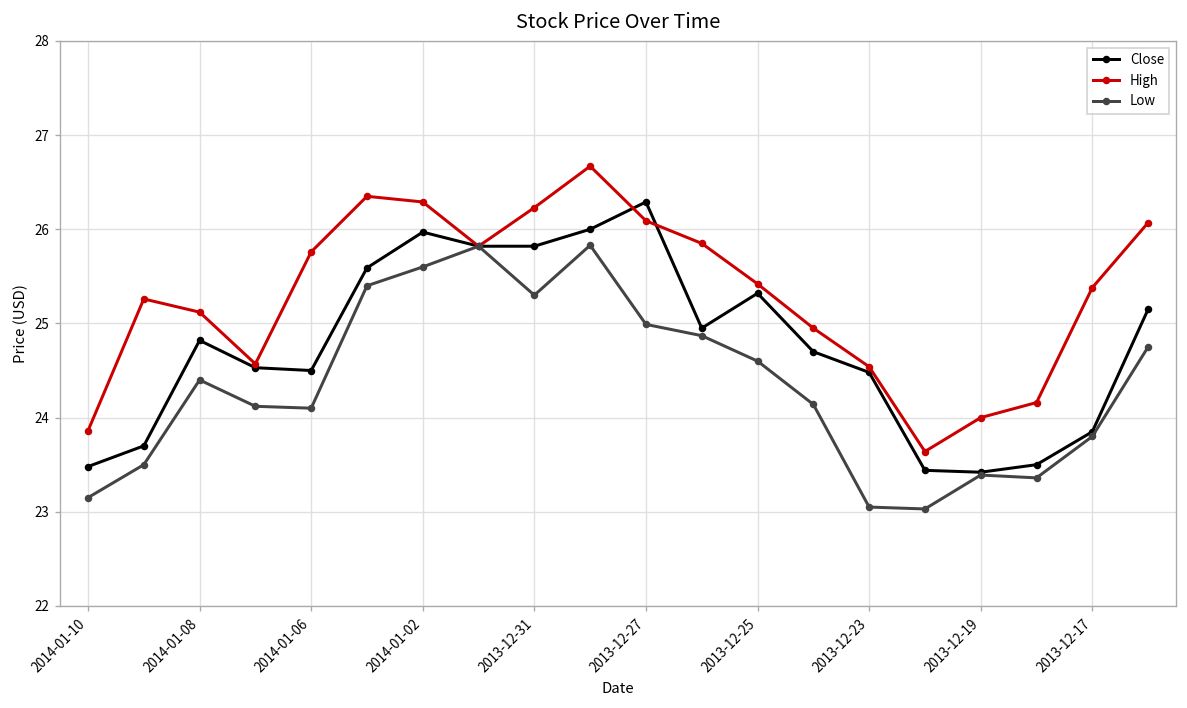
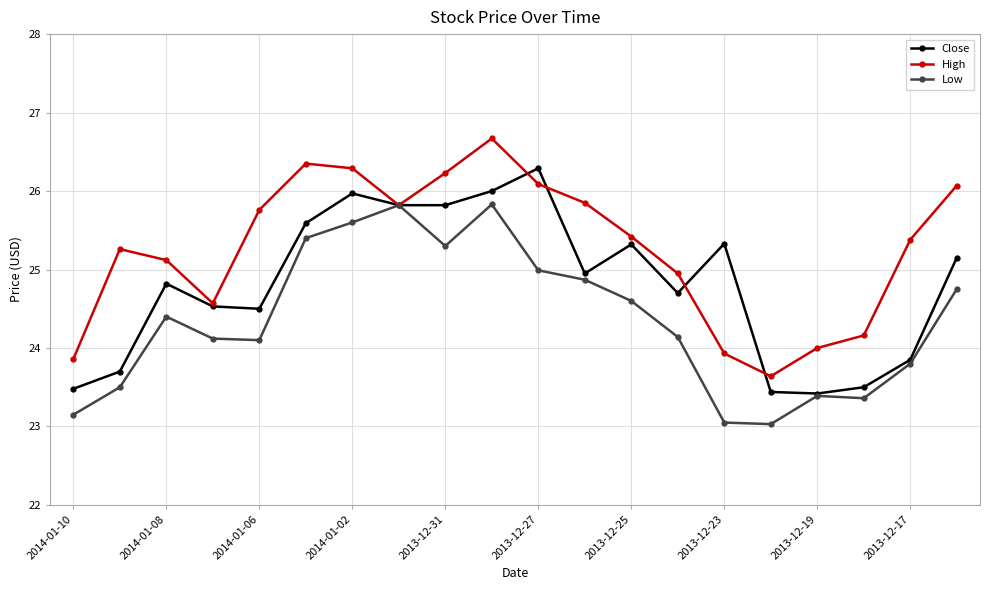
  {
    "Close": {
      "2014-01-10": 23.5,
      "2014-01-08": 24.8,
      "2014-01-06": 24.5,
      "2014-01-02": 26.0,
      "2013-12-31": 25.8,
      "2013-12-27": 26.3,
      "2013-12-25": 25.3,
-     "2013-12-23": 24.5,
+     "2013-12-23": 25.3,
      "2013-12-17": 23.9
    },
    "High": {
      "2014-01-10": 23.9,
      "2014-01-08": 25.1,
      "2014-01-06": 25.8,
      "2014-01-02": 26.3,
      "2013-12-31": 26.2,
      "2013-12-27": 26.1,
      "2013-12-25": 25.4,
-     "2013-12-23": 24.5,
+     "2013-12-23": 23.9,
      "2013-12-19": 24.0,
      "2013-12-17": 25.4
    },
    "Low": {
      "2014-01-10": 23.2,
      "2014-01-08": 24.4,
      "2014-01-06": 24.1,
      "2014-01-02": 25.6,
      "2013-12-31": 25.3,
      "2013-12-27": 25.0,
      "2013-12-25": 24.6,
      "2013-12-23": 23.1,
      "2013-12-17": 23.8
    }
  }
